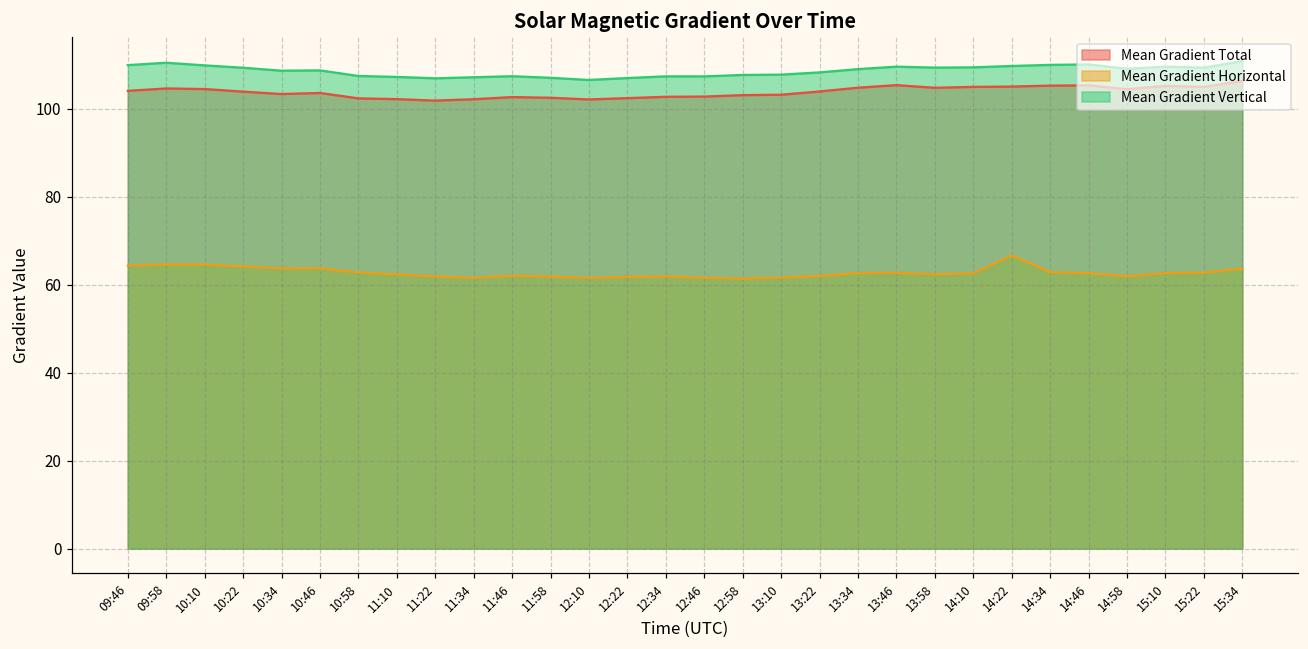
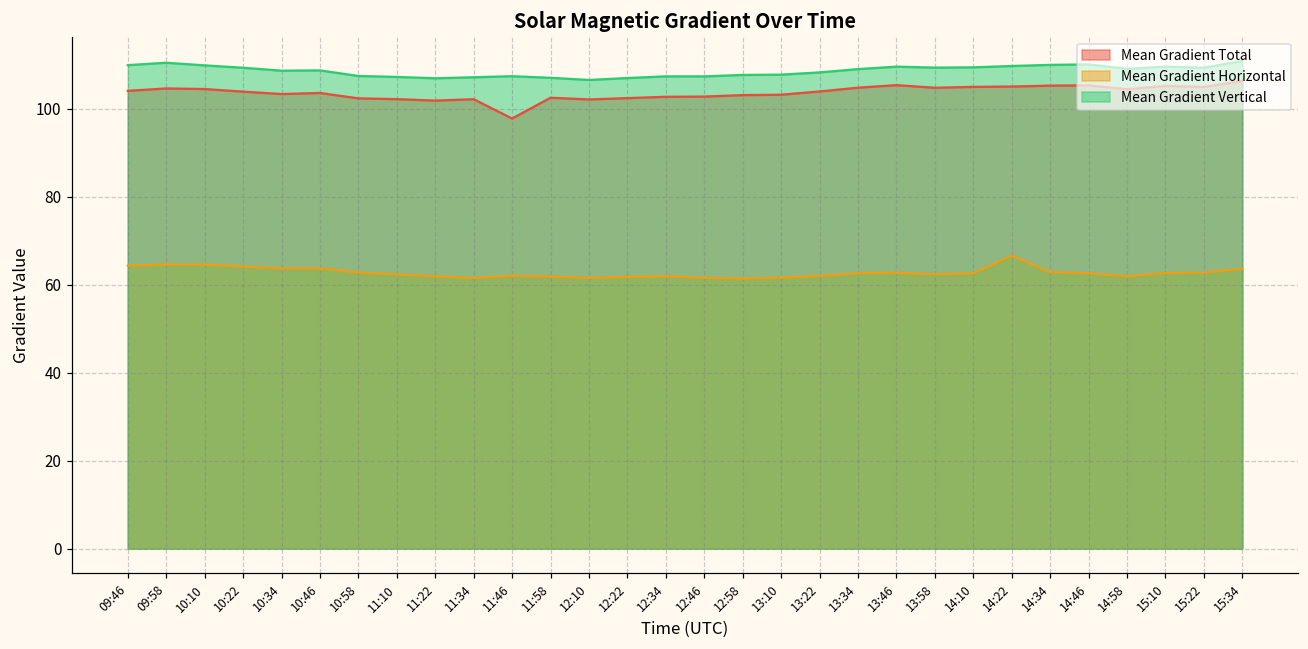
  {
    "Mean Gradient Total": {
      "09:46": 104,
      "09:58": 105,
      "10:10": 104,
      "10:22": 104,
      "10:34": 103,
      "10:46": 104,
      "10:58": 102,
      "11:10": 102,
      "11:22": 102,
      "11:34": 102,
-     "11:46": 103,
+     "11:46": 98,
      "11:58": 102,
      "12:10": 102,
      "12:22": 102,
      "12:34": 103,
      "12:46": 103,
      "12:58": 103,
      "13:10": 103,
      "13:22": 104,
      "13:34": 105,
      "13:46": 105,
      "13:58": 105,
      "14:10": 105,
      "14:22": 105,
      "14:34": 105
    },
    "Mean Gradient Horizontal": {
      "09:46": 64,
      "09:58": 65,
      "10:10": 65,
      "10:22": 64,
      "10:34": 64,
      "10:46": 64,
      "10:58": 63,
      "11:10": 62,
      "11:22": 62,
      "11:34": 62,
      "11:46": 62,
      "11:58": 62,
      "12:10": 62,
      "12:22": 62,
      "12:34": 62,
      "12:46": 62,
      "12:58": 61,
      "13:10": 62,
      "13:22": 62,
      "13:34": 63,
      "13:46": 63,
      "13:58": 62,
      "14:10": 63,
      "14:22": 67,
      "14:34": 63,
      "14:46": 63,
      "14:58": 62,
      "15:10": 63,
      "15:22": 63,
      "15:34": 64
    },
    "Mean Gradient Vertical": {
      "09:46": 110,
      "09:58": 110,
      "10:10": 110,
      "10:22": 109,
      "10:34": 109,
      "10:46": 109,
      "10:58": 107,
      "11:10": 107,
      "11:22": 107,
      "11:34": 107,
      "11:46": 107,
      "11:58": 107,
      "12:10": 107,
      "12:22": 107,
      "12:34": 107,
      "12:46": 107,
      "12:58": 108,
      "13:10": 108,
      "13:22": 108,
      "13:34": 109,
      "13:46": 110,
      "13:58": 109,
      "14:10": 109,
      "14:22": 110,
      "14:34": 110
    }
  }
